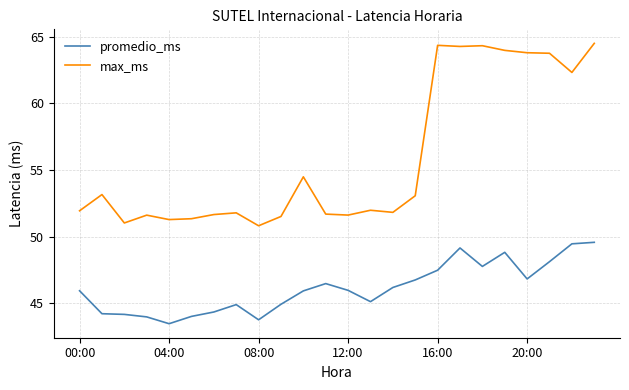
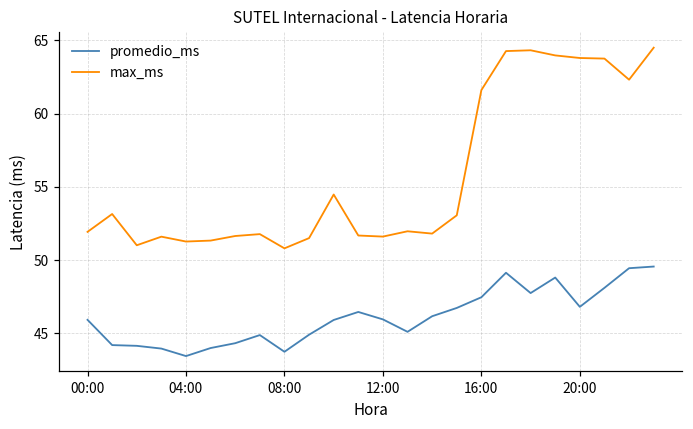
  {
    "promedio_ms": {
      "00:00": 45.9,
      "04:00": 43.5,
      "08:00": 43.8,
      "12:00": 46.0,
      "16:00": 47.5,
      "20:00": 46.8
    },
    "max_ms": {
      "00:00": 51.9,
      "04:00": 51.3,
      "08:00": 50.8,
      "12:00": 51.6,
-     "16:00": 64.3,
+     "16:00": 61.6,
      "20:00": 63.8
    }
  }
